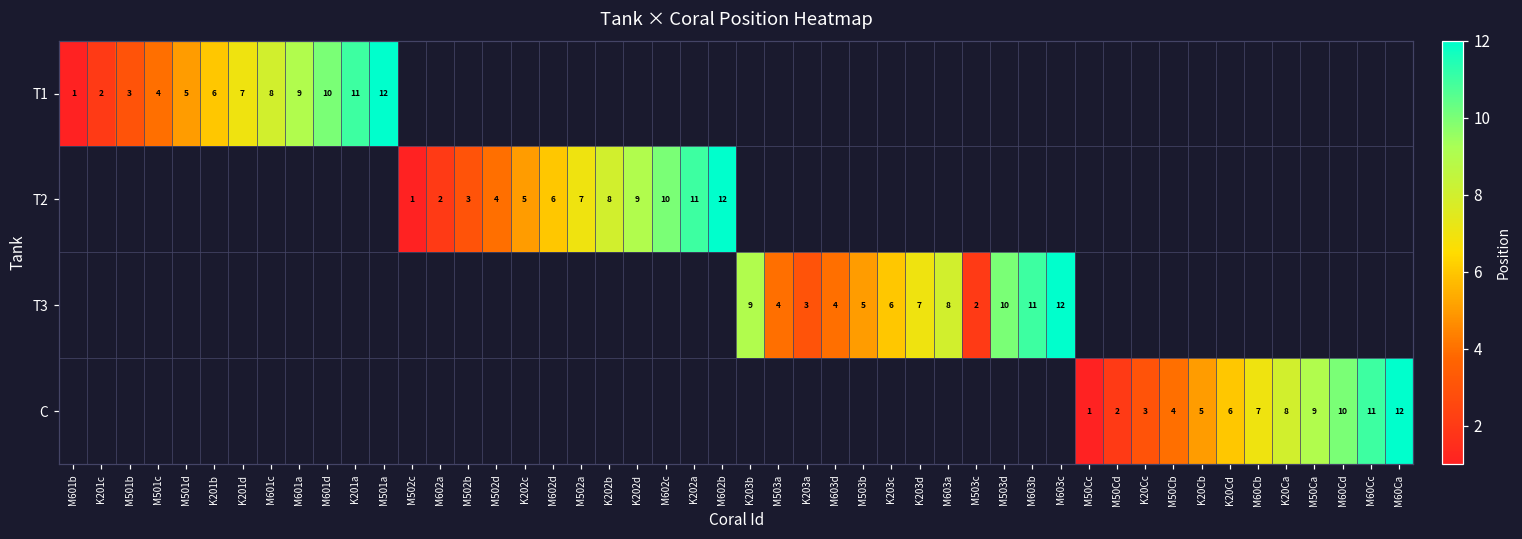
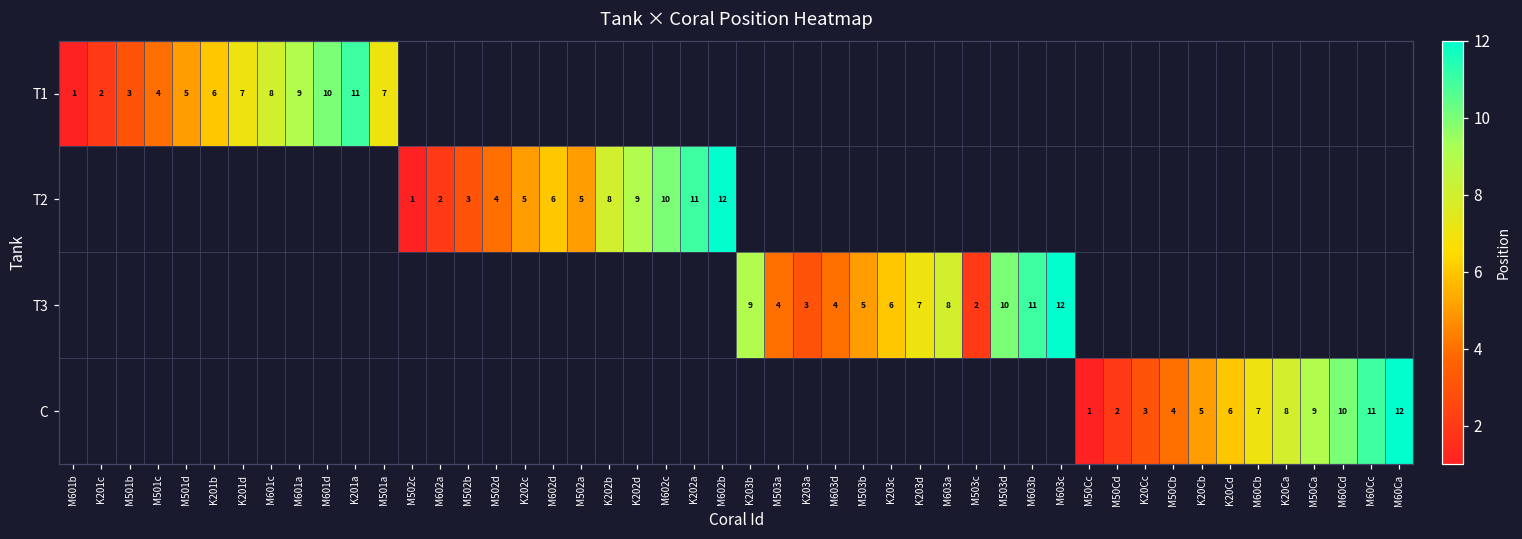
  {
    "T1": {
      "M601b": 1,
      "K201c": 2,
      "M501b": 3,
      "M501c": 4,
      "M501d": 5,
      "K201b": 6,
      "K201d": 7,
      "M601c": 8,
      "M601a": 9,
      "M601d": 10,
      "K201a": 11,
-     "M501a": 12
+     "M501a": 7
    },
    "T2": {
      "M502c": 1,
      "M602a": 2,
      "M502b": 3,
      "M502d": 4,
      "K202c": 5,
      "M602d": 6,
-     "M502a": 7,
+     "M502a": 5,
      "K202b": 8,
      "K202d": 9,
      "M602c": 10,
      "K202a": 11,
      "M602b": 12
    },
    "T3": {
      "K203b": 9,
      "M503a": 4,
      "K203a": 3,
      "M603d": 4,
      "M503b": 5,
      "K203c": 6,
      "K203d": 7,
      "M603a": 8,
      "M503c": 2,
      "M503d": 10,
      "M603b": 11,
      "M603c": 12
    },
    "C": {
      "M50Cc": 1,
      "M50Cd": 2,
      "K20Cc": 3,
      "M50Cb": 4,
      "K20Cb": 5,
      "K20Cd": 6,
      "M60Cb": 7,
      "K20Ca": 8,
      "M50Ca": 9,
      "M60Cd": 10,
      "M60Cc": 11,
      "M60Ca": 12
    }
  }
